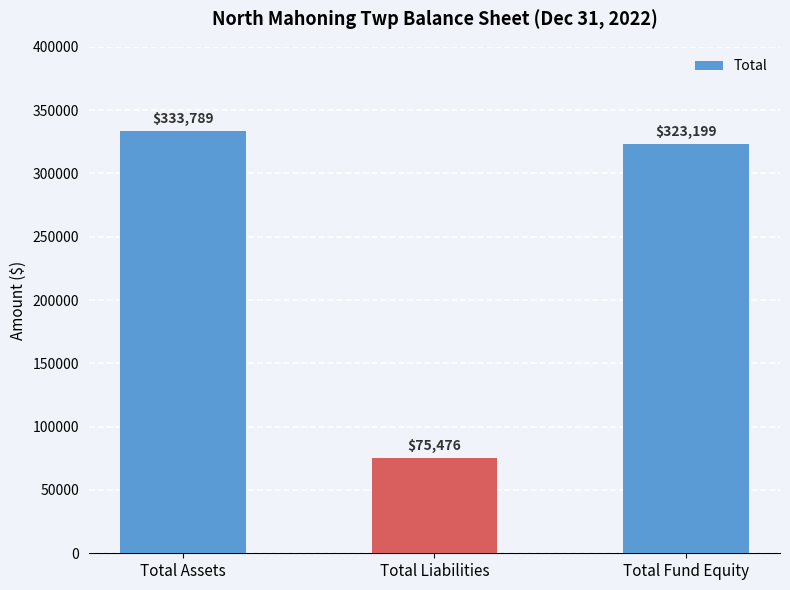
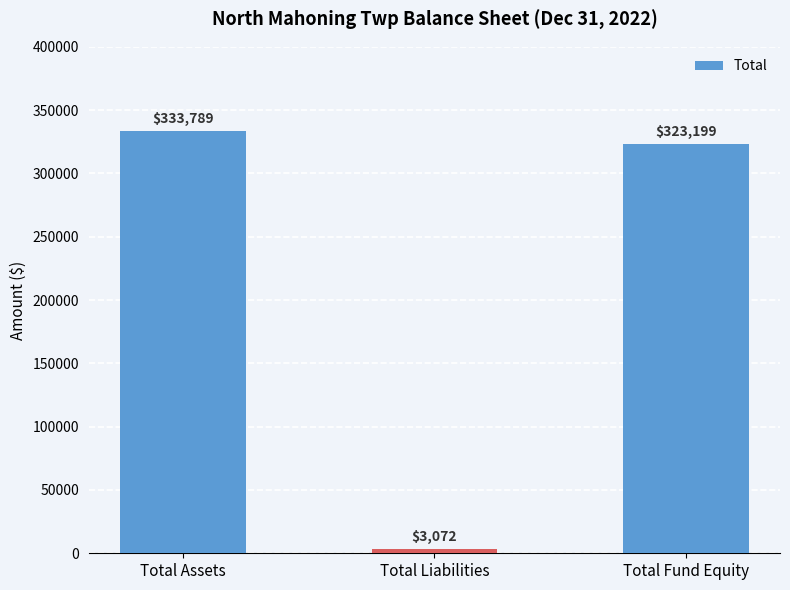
  {
    "Total Assets": "$333,789",
-   "Total Liabilities": "$75,476",
+   "Total Liabilities": "$3,072",
    "Total Fund Equity": "$323,199"
  }
